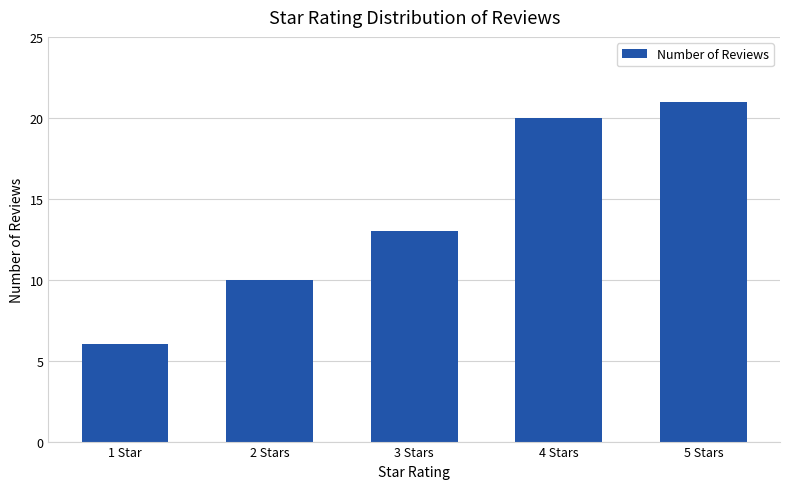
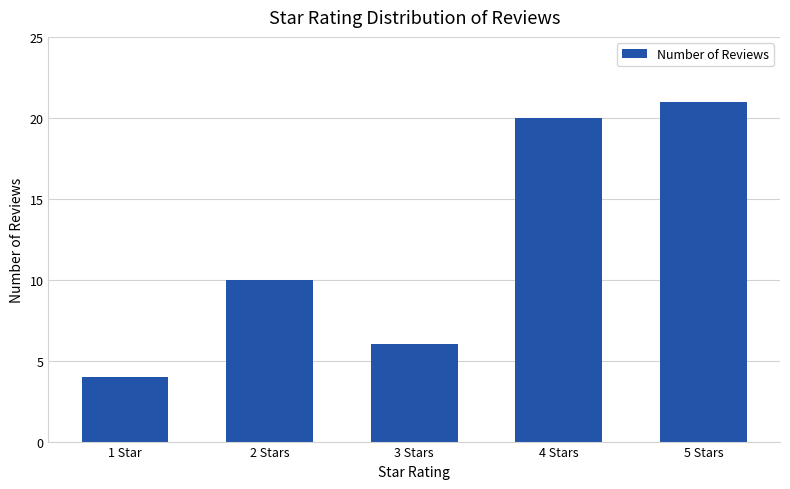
  {
-   "1 Star": 6,
+   "1 Star": 4,
    "2 Stars": 10,
-   "3 Stars": 13,
+   "3 Stars": 6,
    "4 Stars": 20,
    "5 Stars": 21
  }
